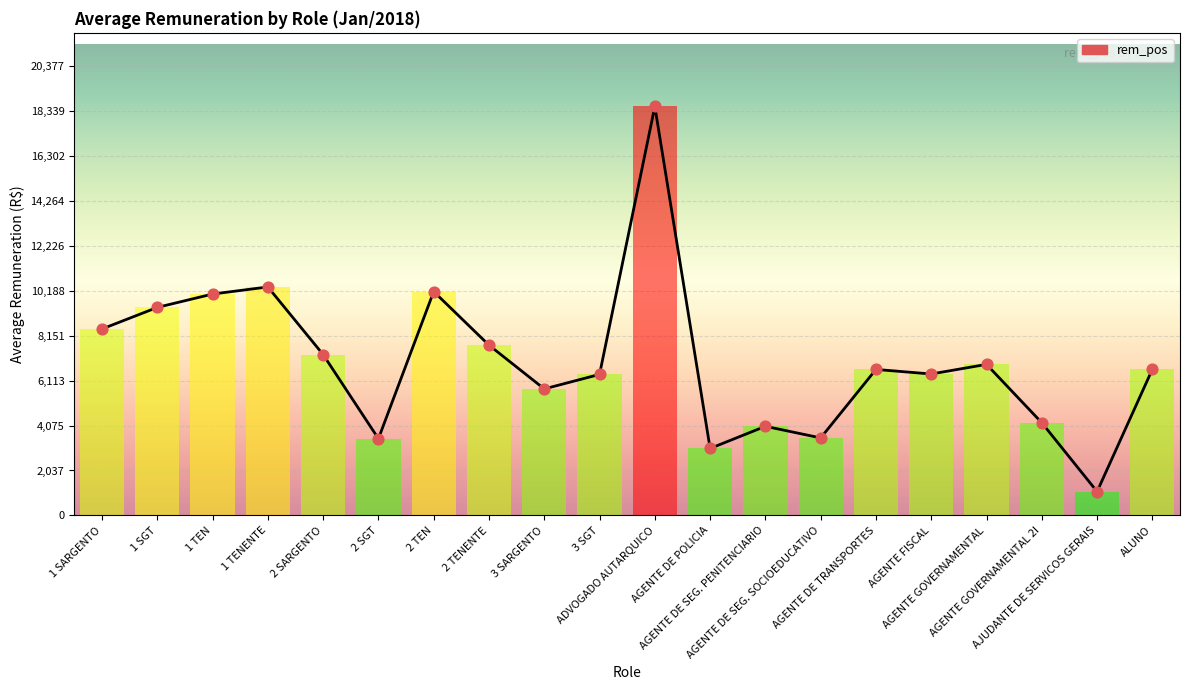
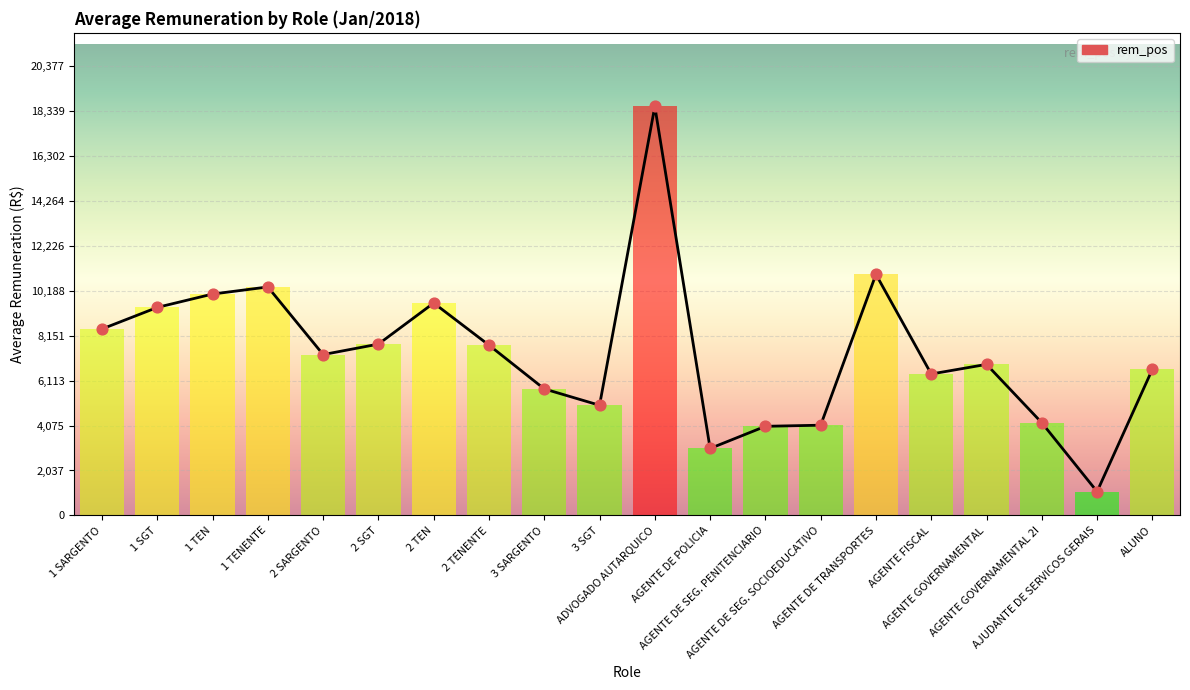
  {
    "1 SARGENTO": "8,400",
    "1 SGT": "9,400",
    "1 TEN": "10,000",
    "1 TENENTE": "10,400",
    "2 SARGENTO": "7,300",
-   "2 SGT": "3,500",
-   "2 TEN": "10,100",
+   "2 SGT": "7,800",
+   "2 TEN": "9,600",
    "2 TENENTE": "7,700",
    "3 SARGENTO": "5,700",
-   "3 SGT": "6,400",
+   "3 SGT": "5,000",
    "ADVOGADO AUTARQUICO": "18,500",
    "AGENTE DE POLICIA": "3,000",
    "AGENTE DE SEG. PENITENCIARIO": "4,000",
-   "AGENTE DE SEG. SOCIOEDUCATIVO": "3,500",
-   "AGENTE DE TRANSPORTES": "6,600",
+   "AGENTE DE SEG. SOCIOEDUCATIVO": "4,100",
+   "AGENTE DE TRANSPORTES": "10,900",
    "AGENTE FISCAL": "6,400",
    "AGENTE GOVERNAMENTAL": "6,800",
    "AGENTE GOVERNAMENTAL 2I": "4,200",
    "AJUDANTE DE SERVICOS GERAIS": "1,100",
    "ALUNO": "6,600"
  }
